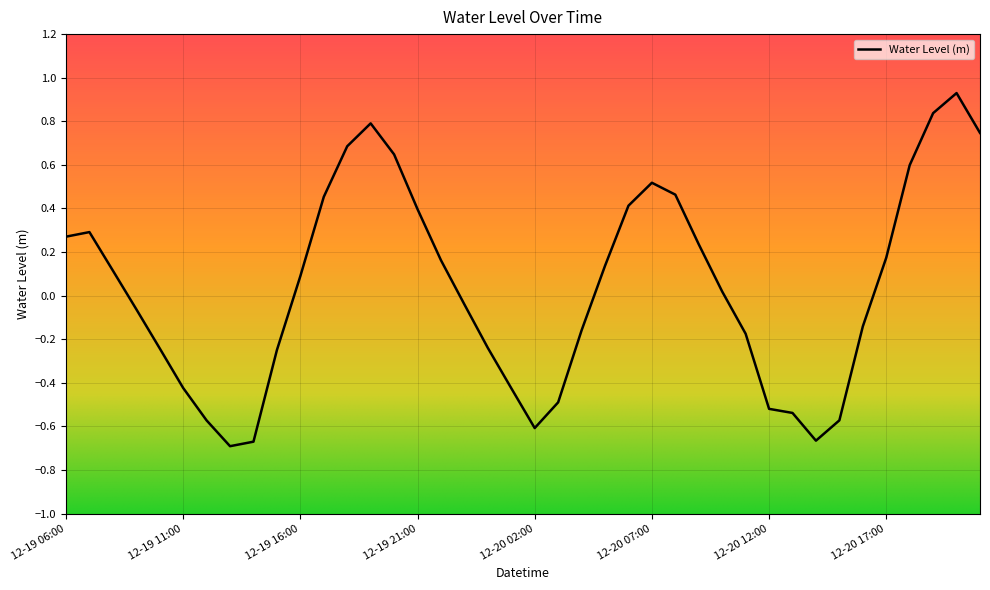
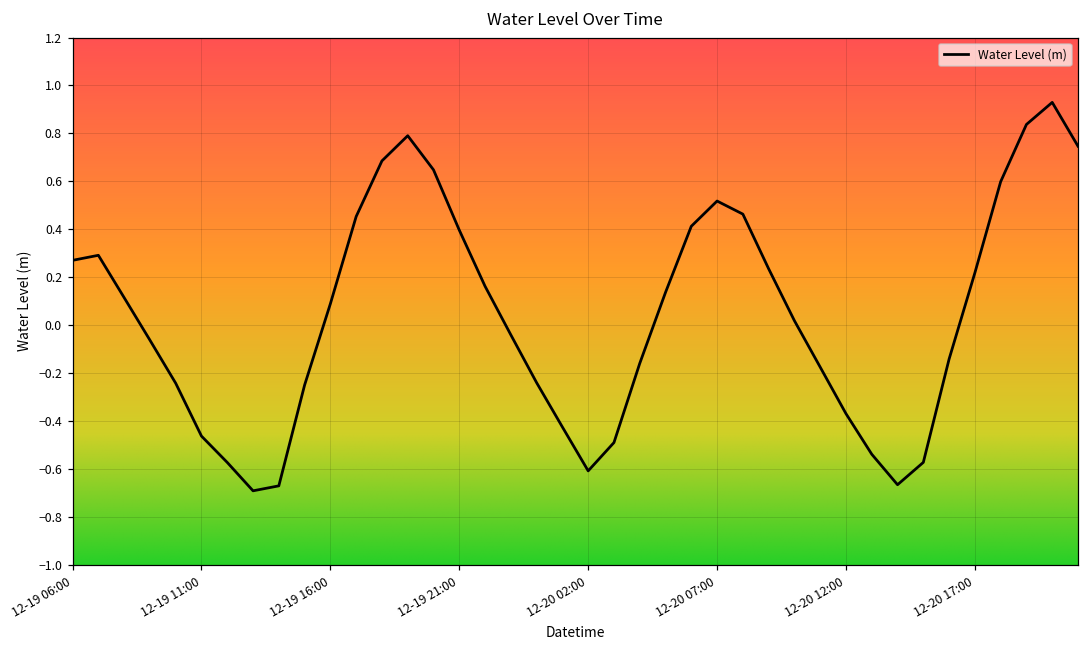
  {
    "12-19 06:00": 0.27,
-   "12-19 11:00": -0.42,
+   "12-19 11:00": -0.46,
    "12-19 16:00": 0.09,
    "12-19 21:00": 0.40,
    "12-20 02:00": -0.61,
    "12-20 07:00": 0.52,
-   "12-20 12:00": -0.52,
-   "12-20 17:00": 0.17
+   "12-20 12:00": -0.37,
+   "12-20 17:00": 0.22
  }
